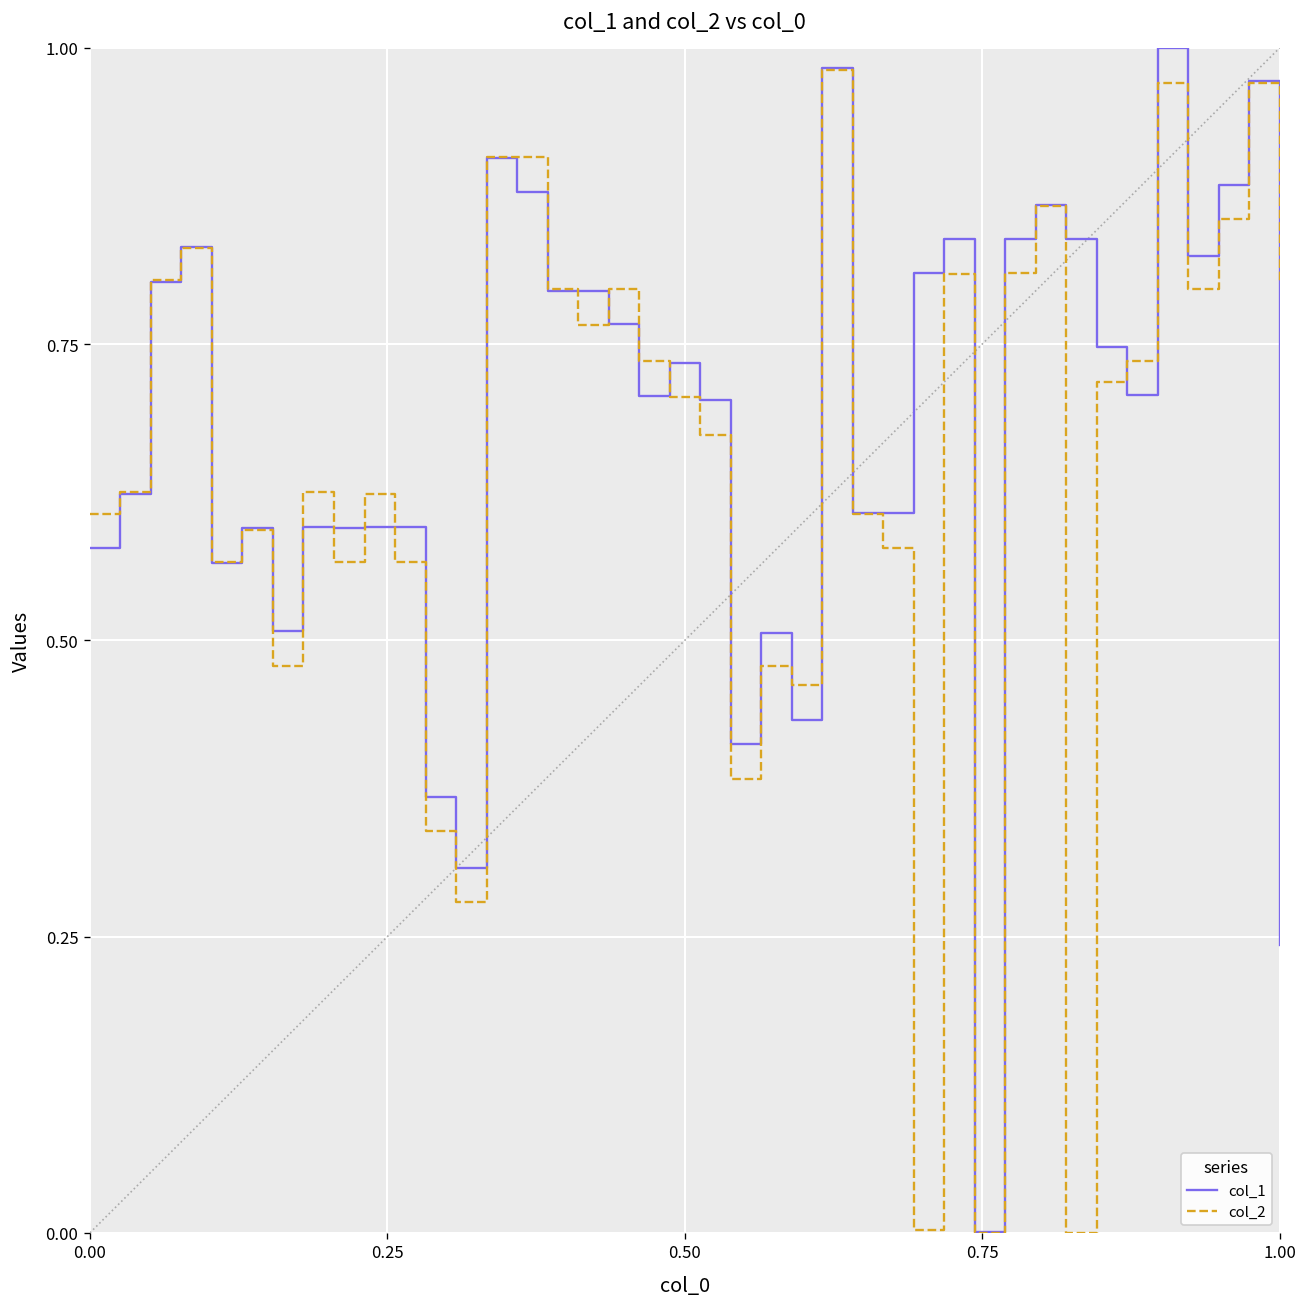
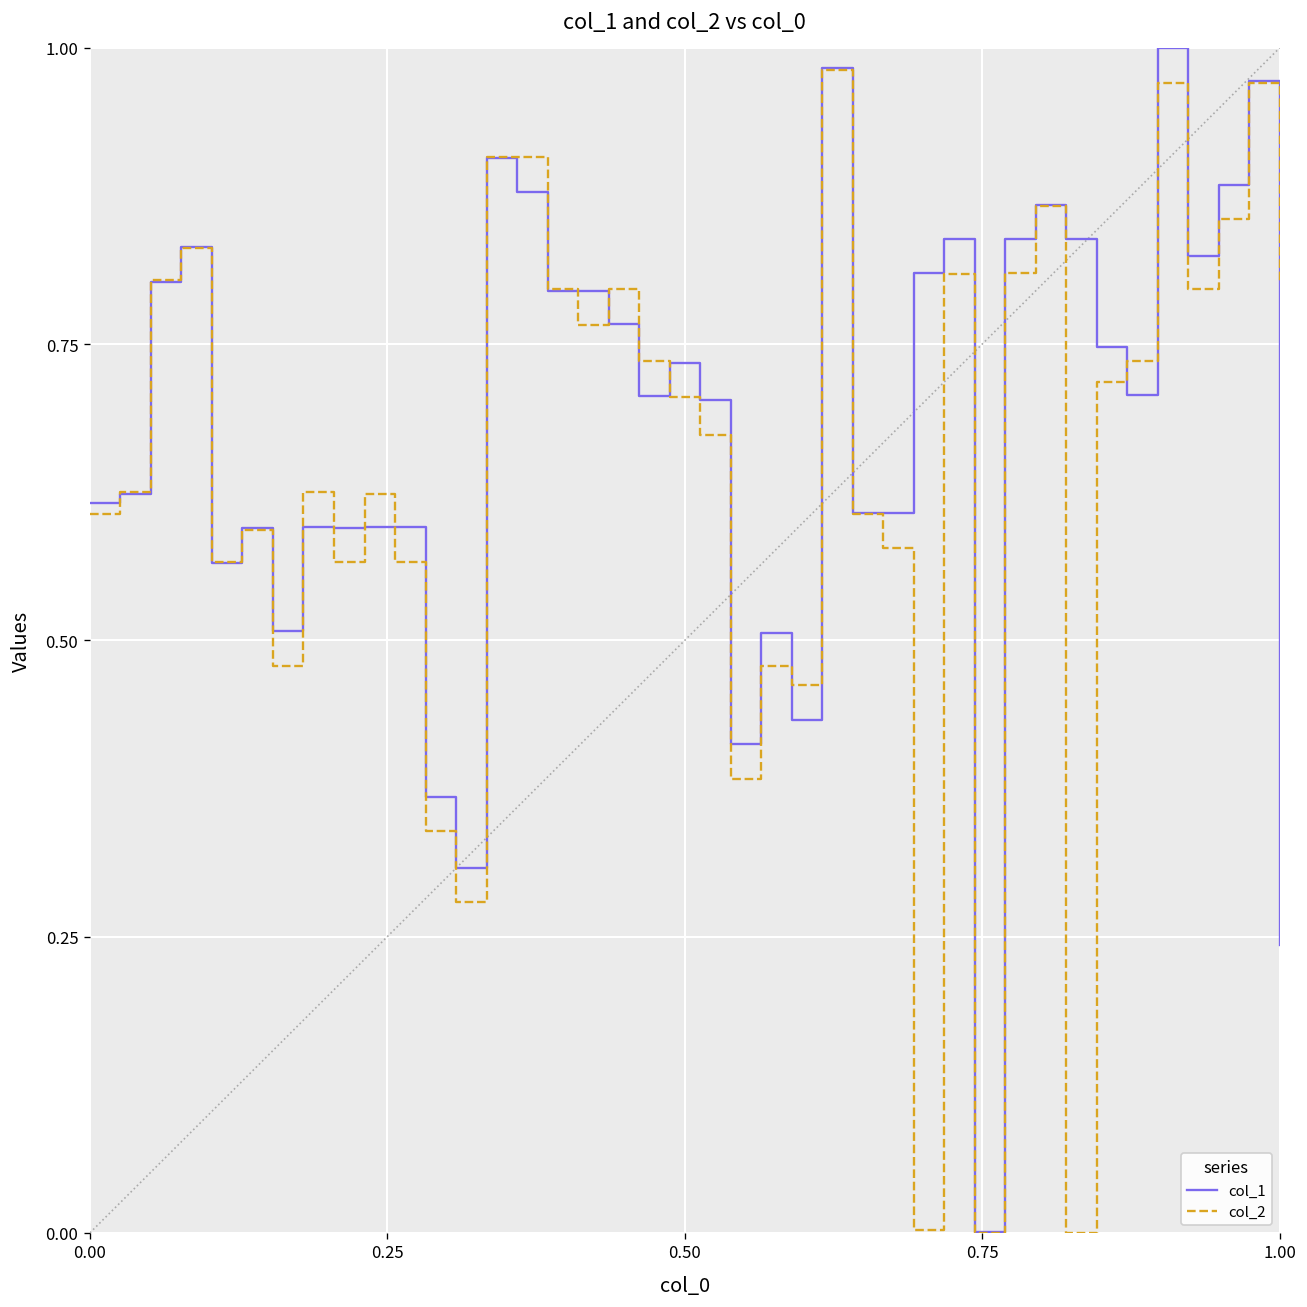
  {
    "col_1": {
-     "0.00": 0.58,
+     "0.00": 0.62,
      "1.00": 0.24
    },
    "col_2": {
      "0.00": 0.61,
      "1.00": 0.80
    }
  }
